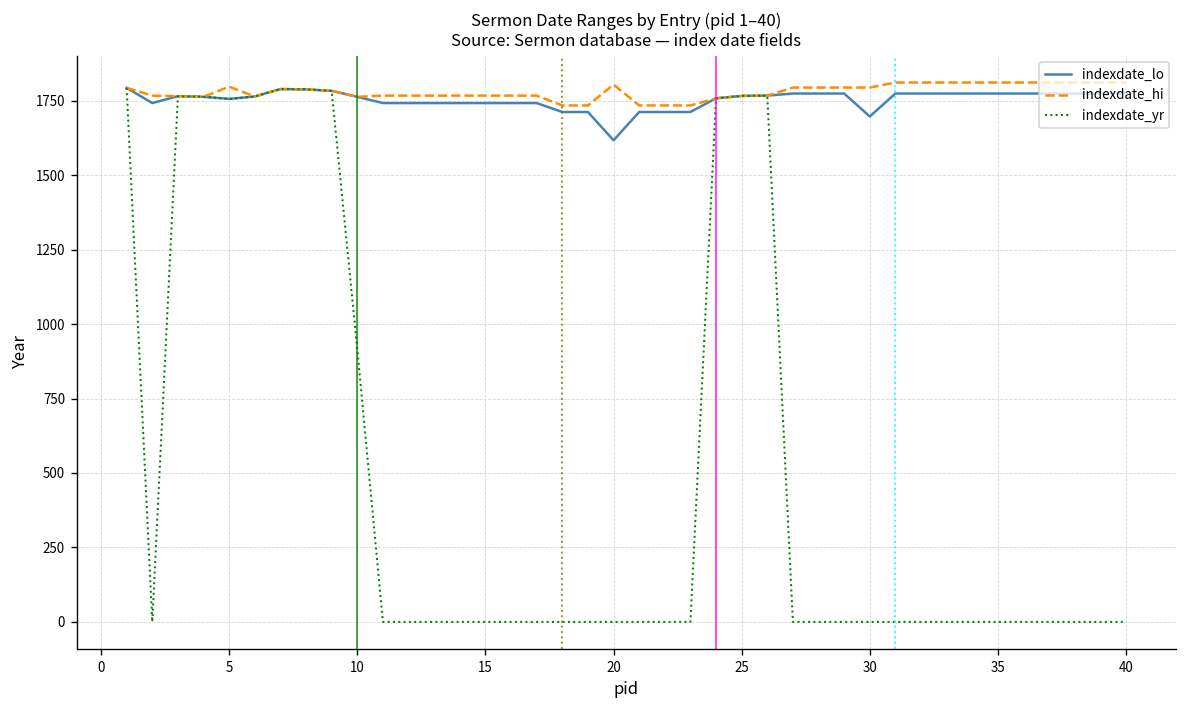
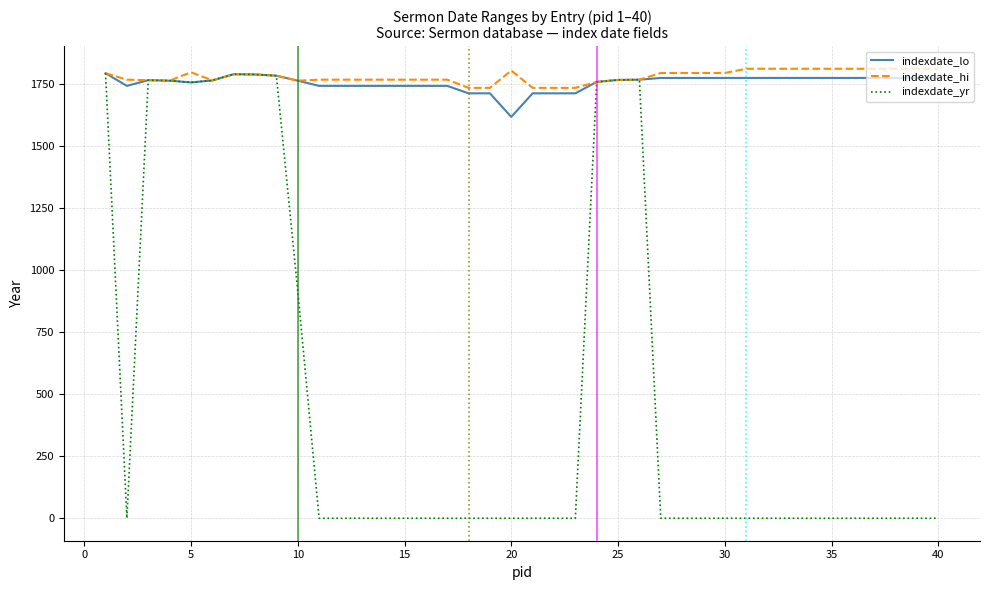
  {
    "indexdate_lo": {
      "15": 1740,
      "20": 1620,
-     "30": 1700,
+     "30": 1770,
      "35": 1770
    },
    "indexdate_hi": {
      "5": 1800,
      "15": 1770,
      "20": 1800,
      "30": 1790,
      "35": 1810
    },
    "indexdate_yr": {
      "10": 920,
      "15": 0,
      "20": 0,
      "30": 0,
      "35": 0,
      "40": 0
    }
  }
